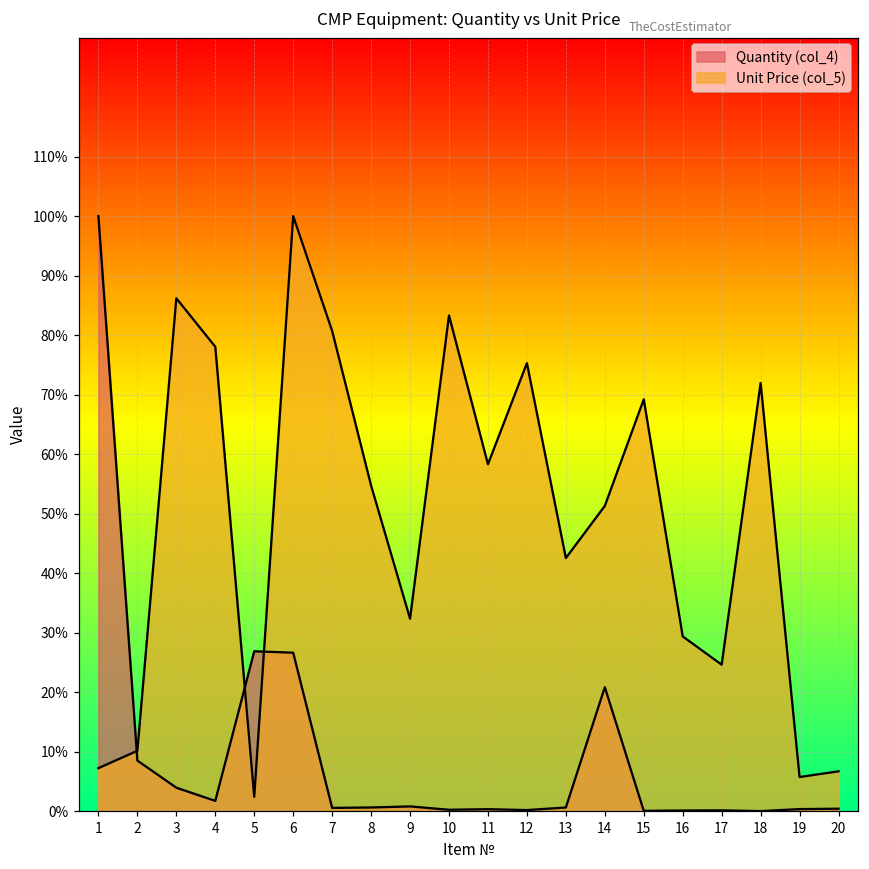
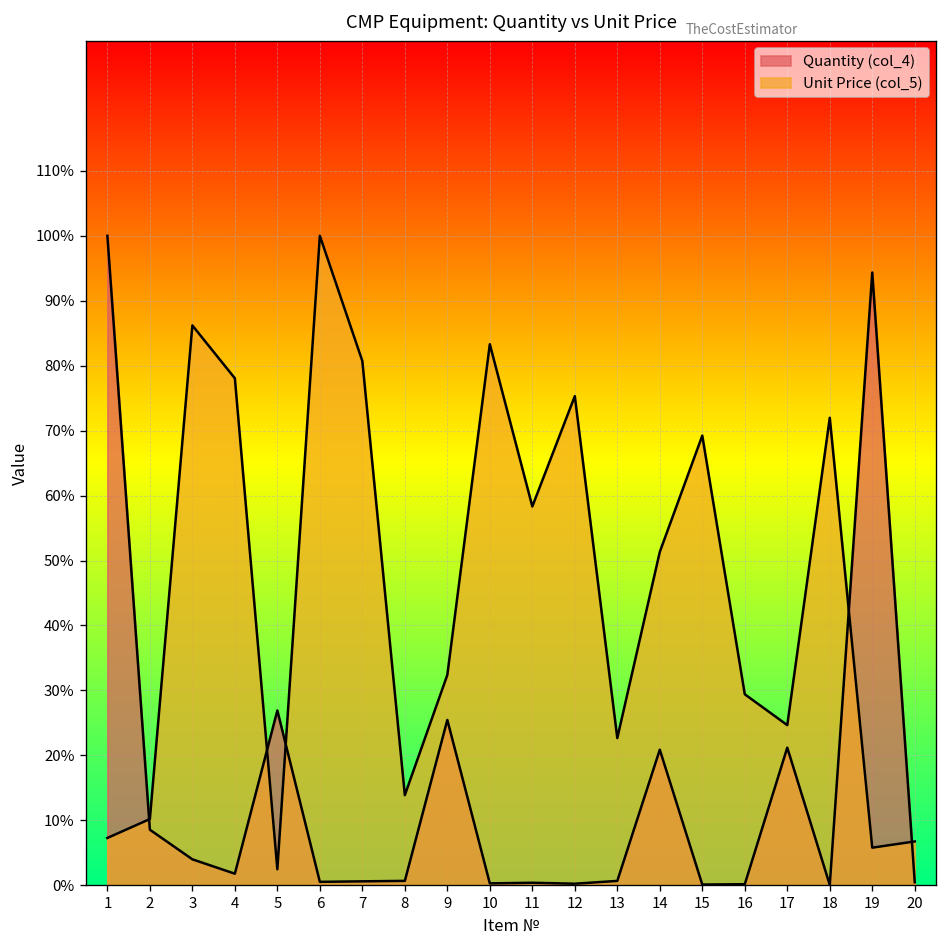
  {
    "Quantity (col_4)": {
      "1": "100%",
      "2": "9%",
      "3": "4%",
      "4": "2%",
      "5": "27%",
-     "6": "27%",
+     "6": "1%",
      "7": "1%",
      "8": "1%",
-     "9": "1%",
+     "9": "25%",
      "10": "0%",
      "11": "0%",
      "12": "0%",
      "13": "1%",
      "14": "21%",
      "15": "0%",
      "16": "0%",
-     "17": "0%",
+     "17": "21%",
      "18": "0%",
-     "19": "0%",
+     "19": "94%",
      "20": "0%"
    },
    "Unit Price (col_5)": {
      "1": "7%",
      "2": "10%",
      "3": "86%",
      "4": "78%",
      "5": "2%",
      "6": "100%",
      "7": "81%",
-     "8": "55%",
+     "8": "14%",
      "9": "32%",
      "10": "83%",
      "11": "58%",
      "12": "75%",
-     "13": "43%",
+     "13": "23%",
      "14": "51%",
      "15": "69%",
      "16": "29%",
      "17": "25%",
      "18": "72%",
      "19": "6%",
      "20": "7%"
    }
  }
